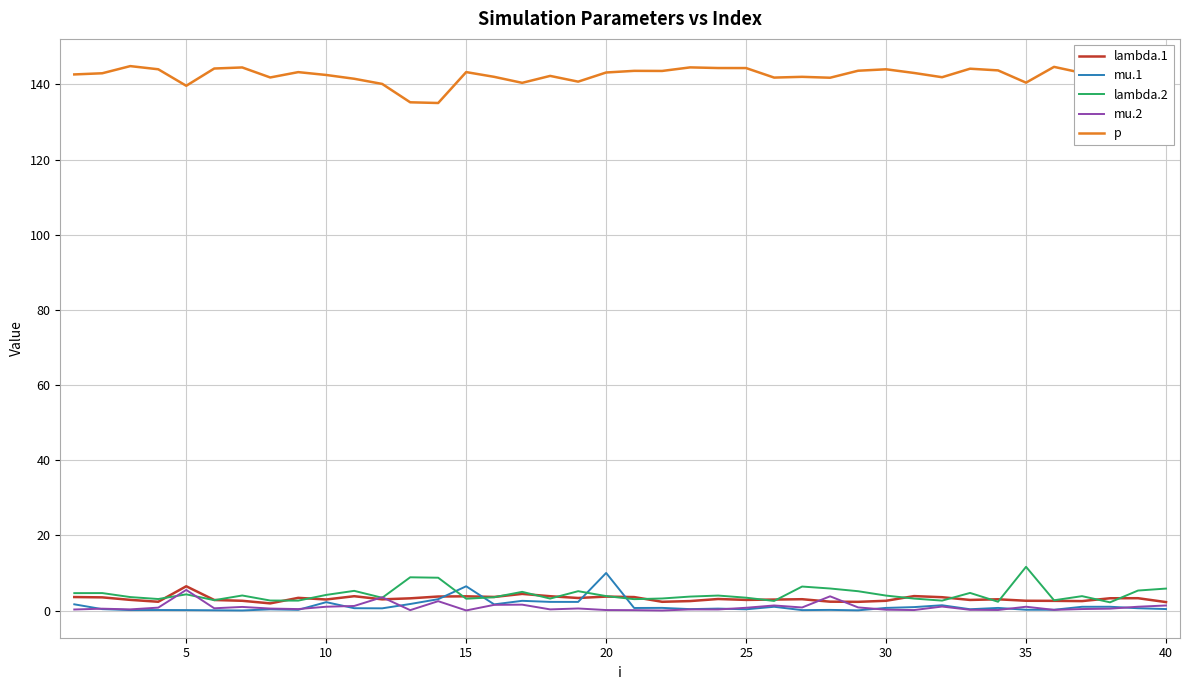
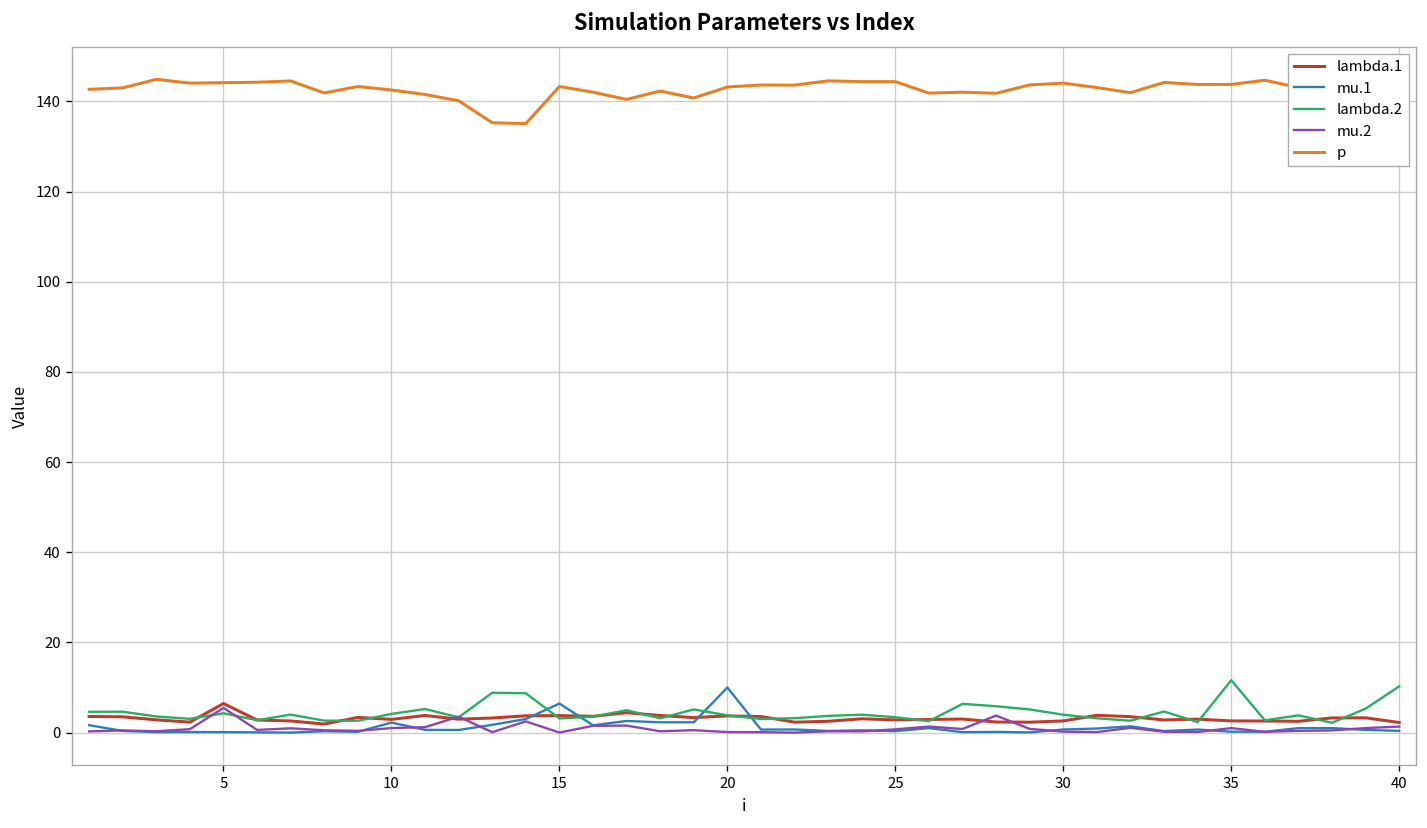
  {
    "lambda.1": {
      "5": 6,
      "10": 3,
      "30": 3,
      "35": 3,
      "40": 2
    },
    "mu.1": {
      "5": 0,
      "10": 2,
      "15": 6,
      "20": 10,
      "35": 0,
      "40": 0
    },
    "lambda.2": {
      "5": 4,
      "10": 4,
      "30": 4,
      "35": 12,
-     "40": 6
+     "40": 10
    },
    "mu.2": {
      "5": 5,
      "10": 1,
      "15": 0,
      "20": 0,
      "35": 1,
      "40": 1
    },
    "p": {
-     "5": 140,
+     "5": 144,
      "10": 143,
      "15": 143,
      "20": 143,
      "25": 144,
      "30": 144,
-     "35": 140
+     "35": 144
    }
  }
